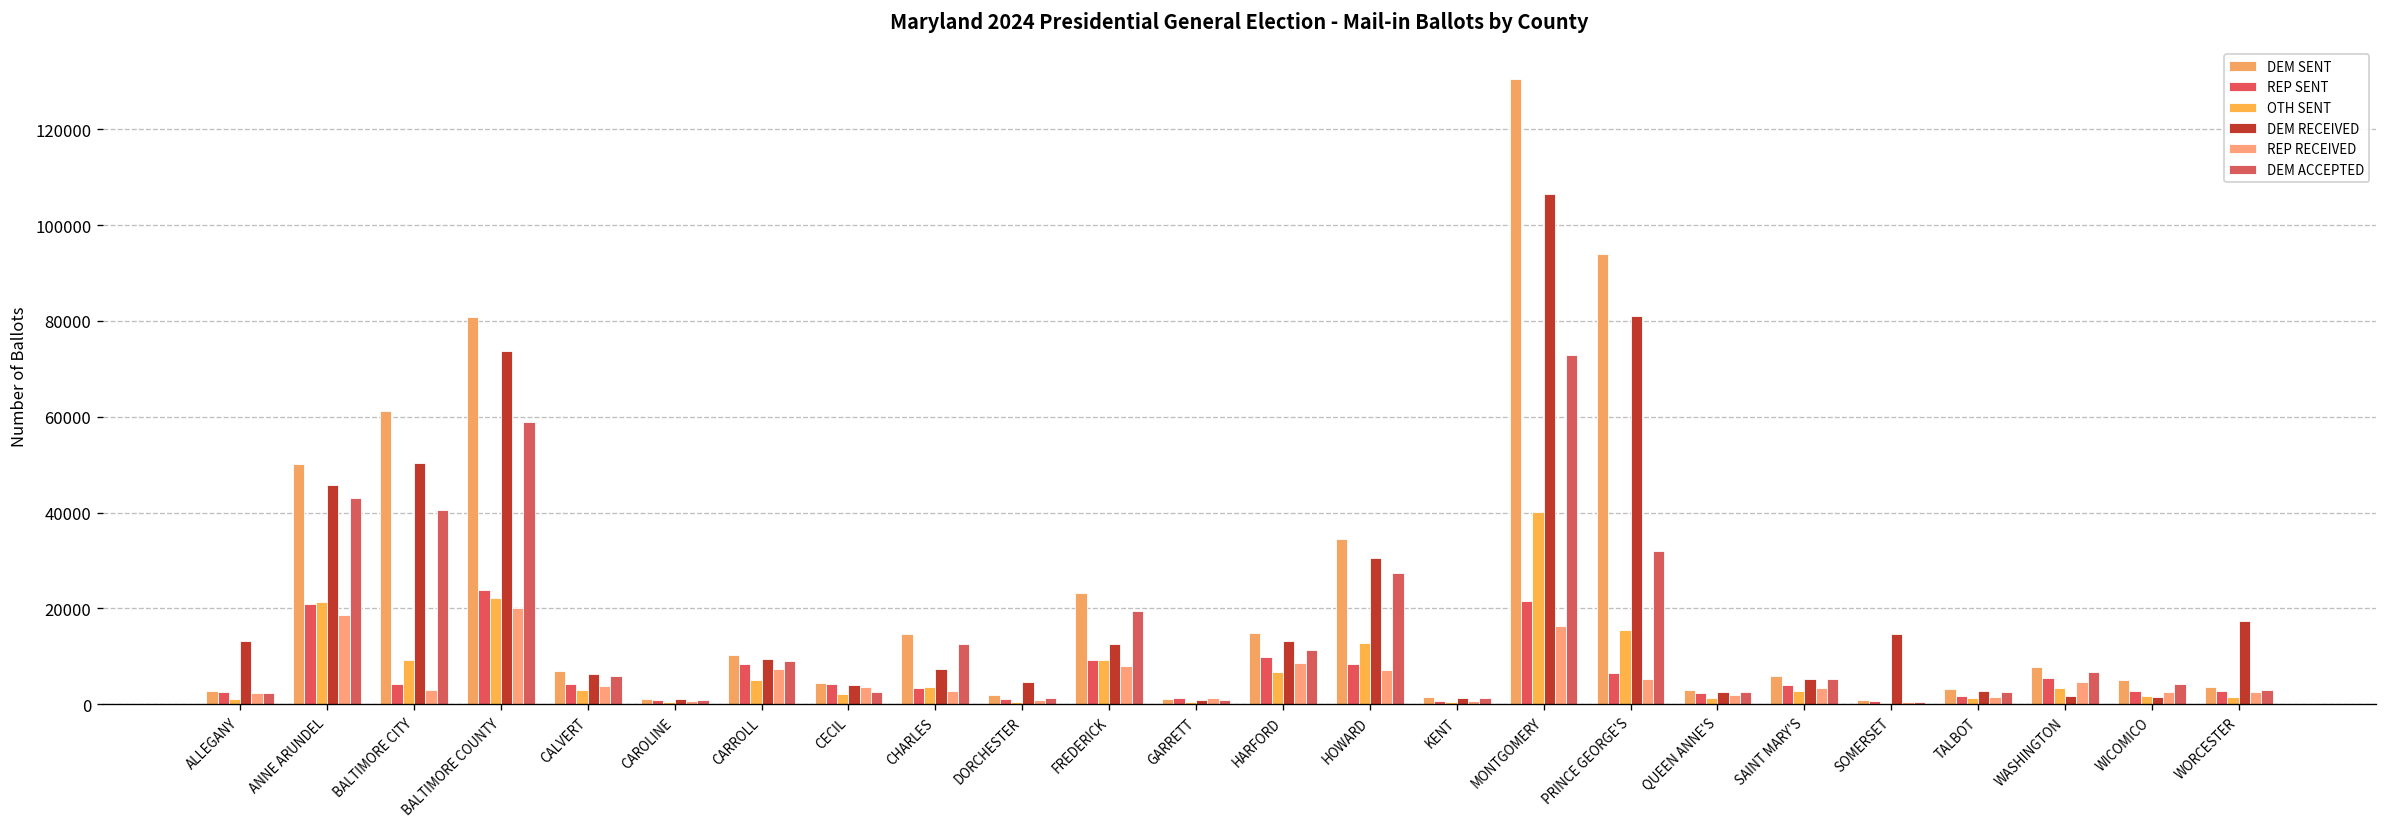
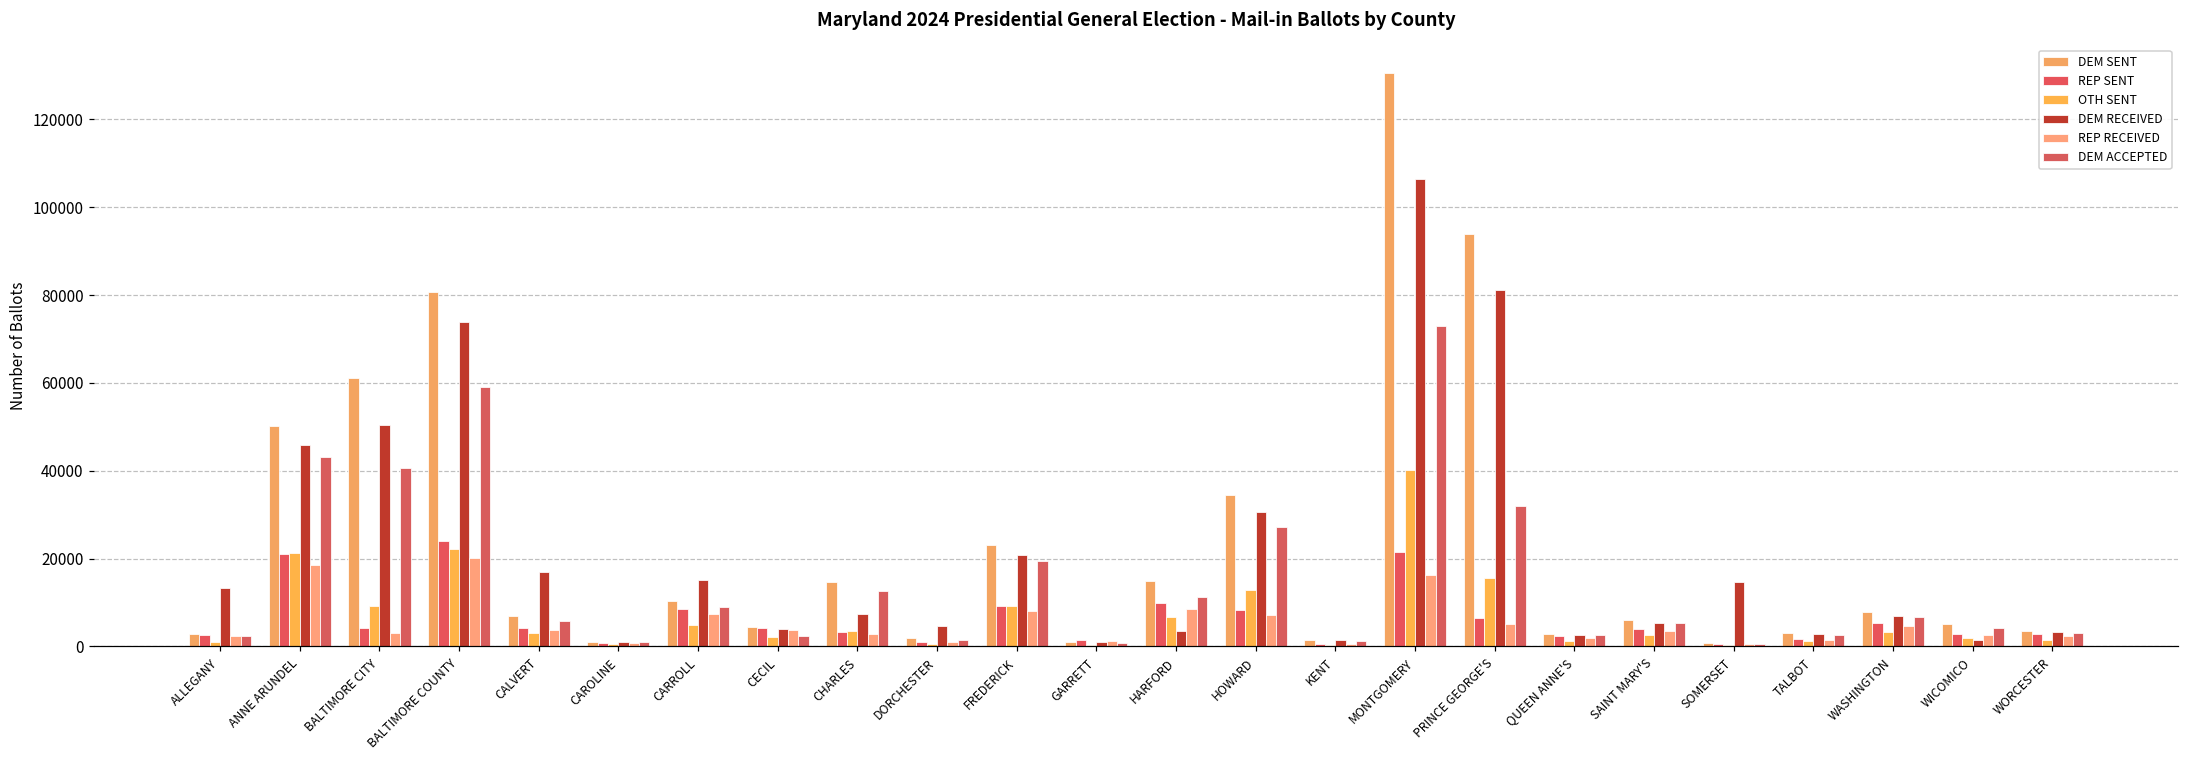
  {
    "DEM RECEIVED": {
      "ALLEGANY": 13000,
      "ANNE ARUNDEL": 46000,
      "BALTIMORE CITY": 50000,
      "BALTIMORE COUNTY": 74000,
-     "CALVERT": 6000,
+     "CALVERT": 17000,
      "CAROLINE": 1000,
-     "CARROLL": 9000,
+     "CARROLL": 15000,
      "CECIL": 4000,
      "CHARLES": 7000,
      "DORCHESTER": 5000,
-     "FREDERICK": 13000,
+     "FREDERICK": 21000,
      "GARRETT": 1000,
-     "HARFORD": 13000,
+     "HARFORD": 3000,
      "HOWARD": 31000,
      "KENT": 1000,
      "MONTGOMERY": 106000,
      "PRINCE GEORGE'S": 81000,
      "QUEEN ANNE'S": 3000,
      "SAINT MARY'S": 5000,
      "SOMERSET": 15000,
      "TALBOT": 3000,
-     "WASHINGTON": 2000,
+     "WASHINGTON": 7000,
      "WICOMICO": 1000,
-     "WORCESTER": 17000
+     "WORCESTER": 3000
    }
  }
